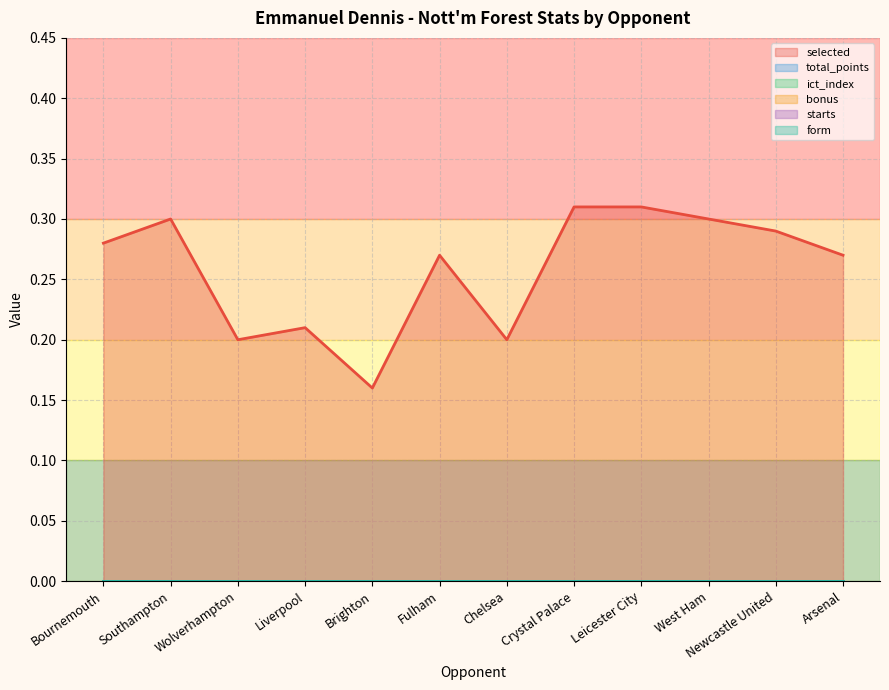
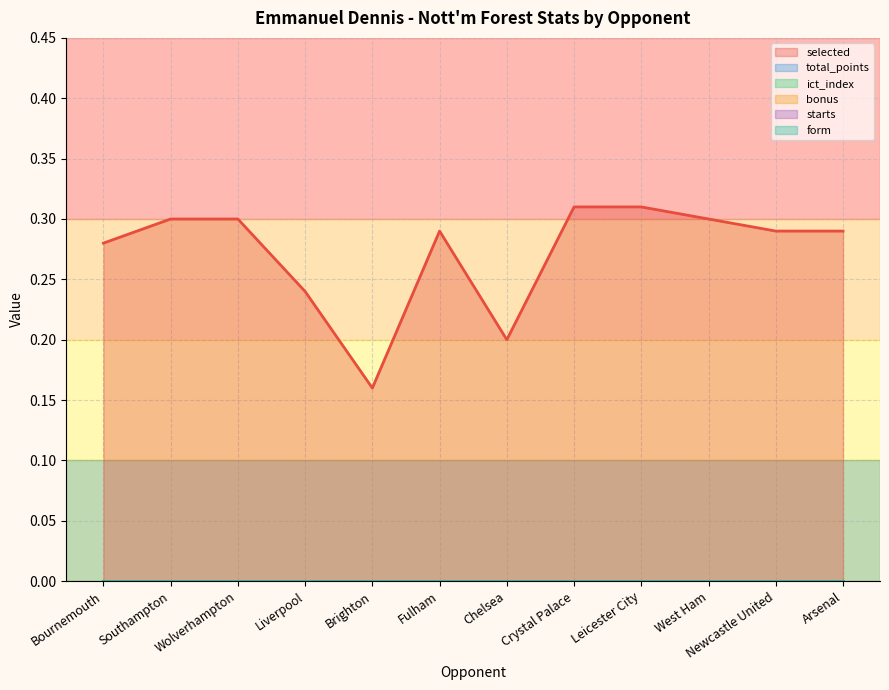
  {
    "selected": {
      "Bournemouth": 0.28,
      "Southampton": 0.30,
-     "Wolverhampton": 0.2,
-     "Liverpool": 0.21,
+     "Wolverhampton": 0.3,
+     "Liverpool": 0.24,
      "Brighton": 0.16,
-     "Fulham": 0.27,
+     "Fulham": 0.29,
      "Chelsea": 0.20,
      "Crystal Palace": 0.31,
      "Leicester City": 0.31,
      "West Ham": 0.30,
      "Newcastle United": 0.29,
-     "Arsenal": 0.27
+     "Arsenal": 0.29
    },
    "form": {
      "Bournemouth": 0.00,
      "Southampton": 0.00,
      "Wolverhampton": 0.00,
      "Liverpool": 0.00,
      "Brighton": 0.00,
      "Fulham": 0.00,
      "Chelsea": 0.00,
      "Crystal Palace": 0.00,
      "Leicester City": 0.00,
      "West Ham": 0.00,
      "Newcastle United": 0.00,
      "Arsenal": 0.00
    }
  }
